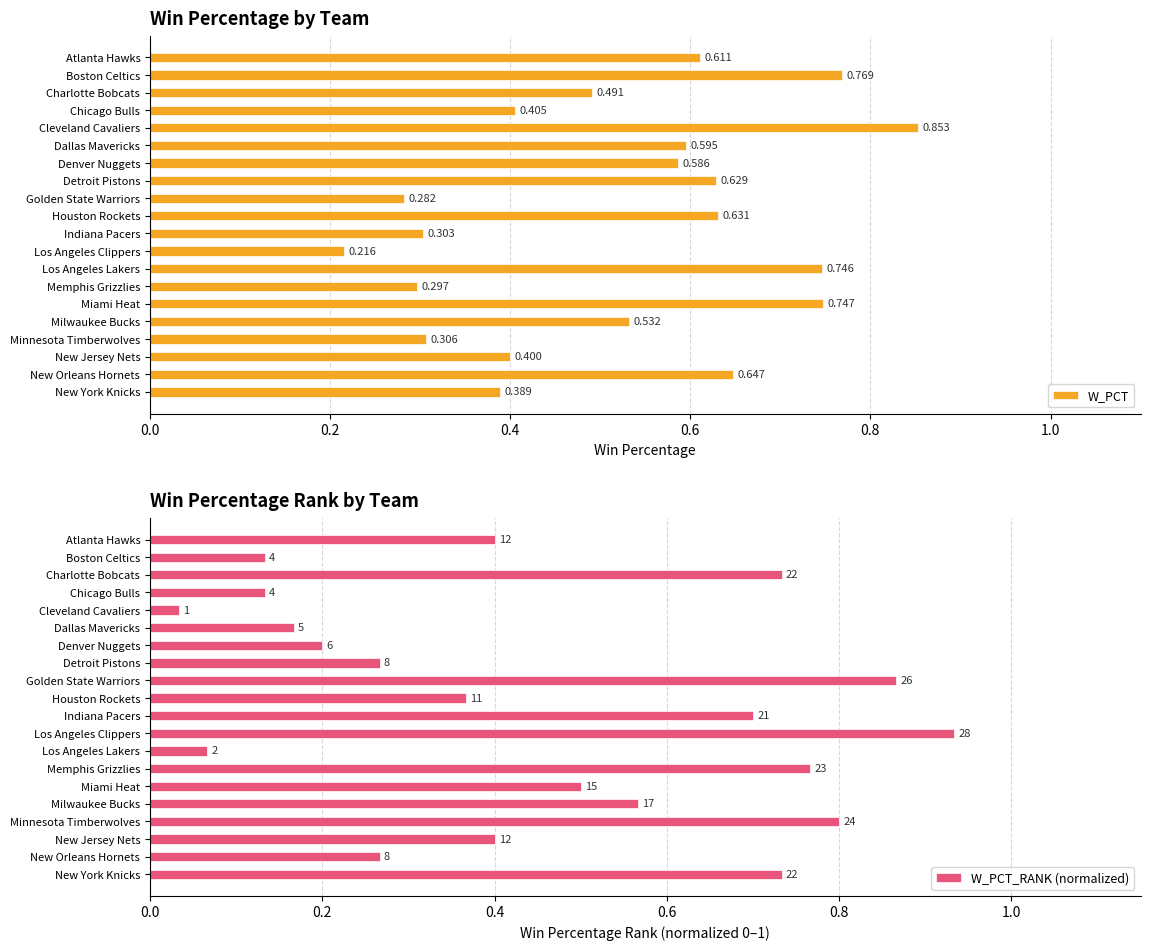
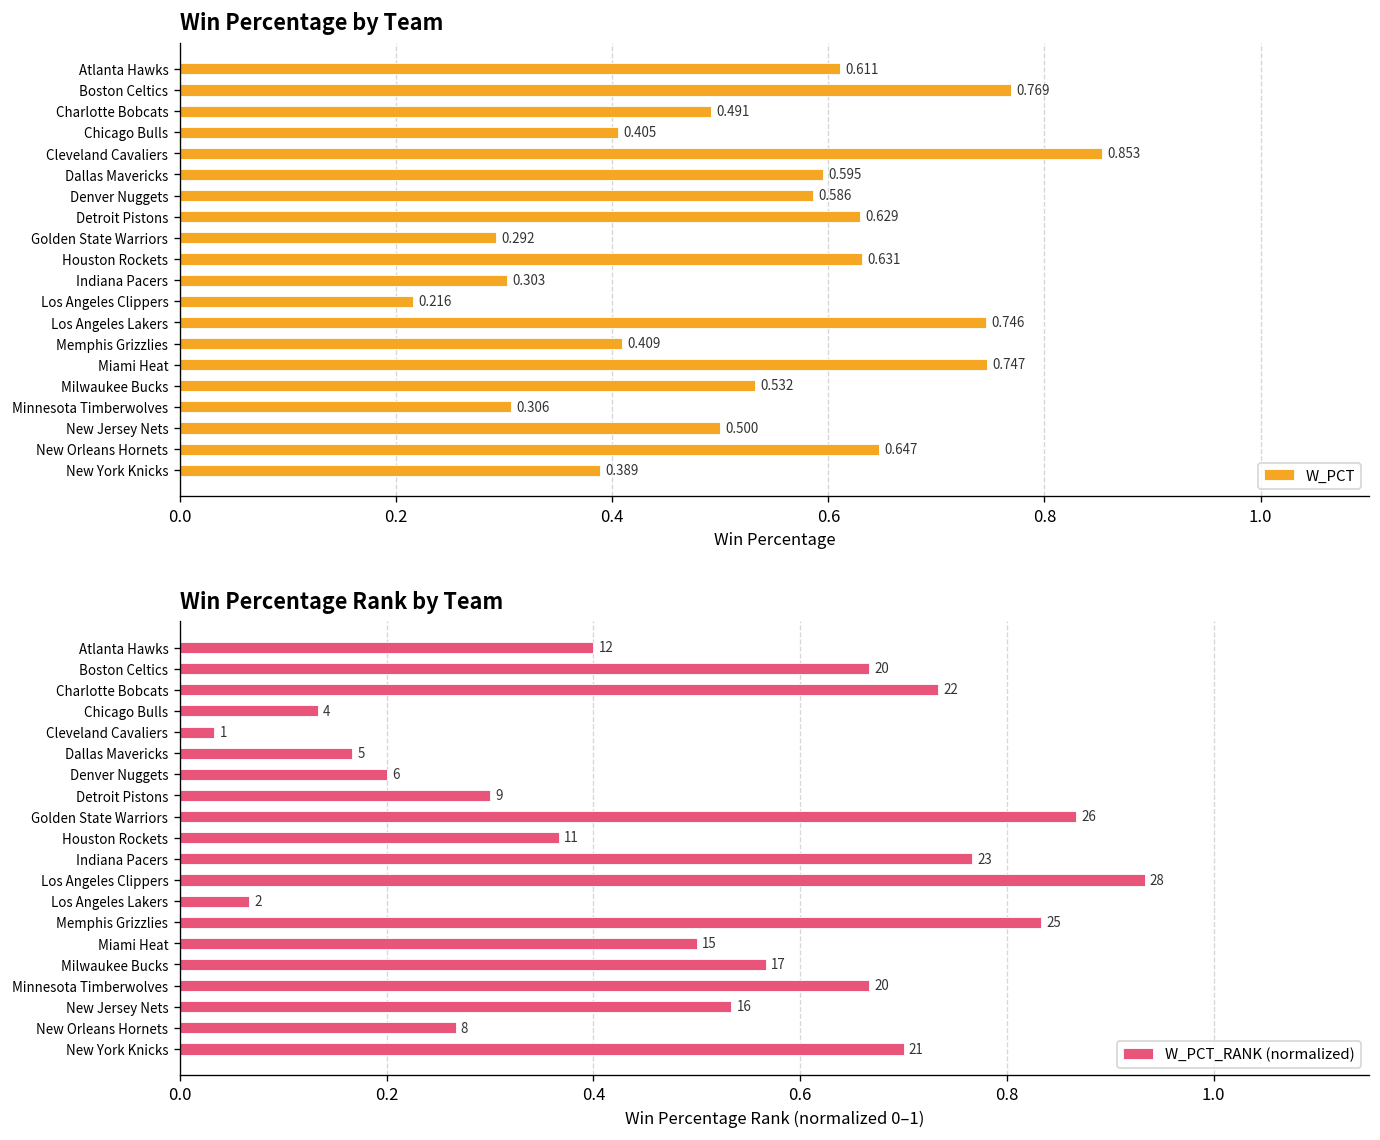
  {
    "Win Percentage by Team": {
      "Atlanta Hawks": 0.611,
      "Boston Celtics": 0.769,
      "Charlotte Bobcats": 0.491,
      "Chicago Bulls": 0.405,
      "Cleveland Cavaliers": 0.853,
      "Dallas Mavericks": 0.595,
      "Denver Nuggets": 0.586,
      "Detroit Pistons": 0.629,
-     "Golden State Warriors": 0.282,
+     "Golden State Warriors": 0.292,
      "Houston Rockets": 0.631,
      "Indiana Pacers": 0.303,
      "Los Angeles Clippers": 0.216,
      "Los Angeles Lakers": 0.746,
-     "Memphis Grizzlies": 0.297,
+     "Memphis Grizzlies": 0.409,
      "Miami Heat": 0.747,
      "Milwaukee Bucks": 0.532,
      "Minnesota Timberwolves": 0.306,
-     "New Jersey Nets": 0.400,
+     "New Jersey Nets": 0.500,
      "New Orleans Hornets": 0.647,
      "New York Knicks": 0.389
    },
    "Win Percentage Rank by Team": {
-     "Boston Celtics": 4,
-     "Detroit Pistons": 8,
-     "Indiana Pacers": 21,
-     "Memphis Grizzlies": 23,
-     "Minnesota Timberwolves": 24,
-     "New Jersey Nets": 12,
-     "New York Knicks": 22
+     "Boston Celtics": 20,
+     "Detroit Pistons": 9,
+     "Indiana Pacers": 23,
+     "Memphis Grizzlies": 25,
+     "Minnesota Timberwolves": 20,
+     "New Jersey Nets": 16,
+     "New York Knicks": 21
    }
  }
